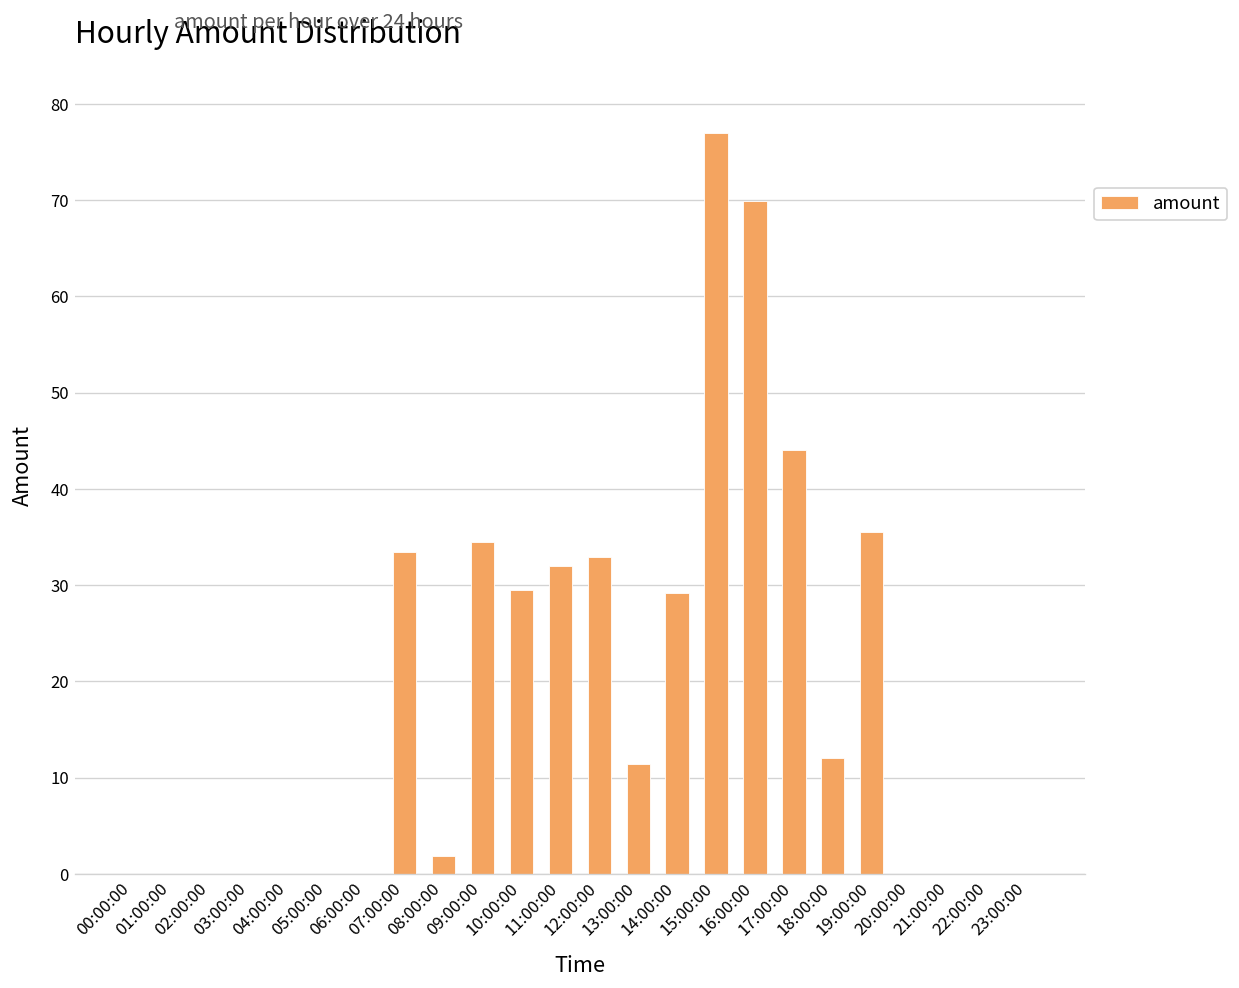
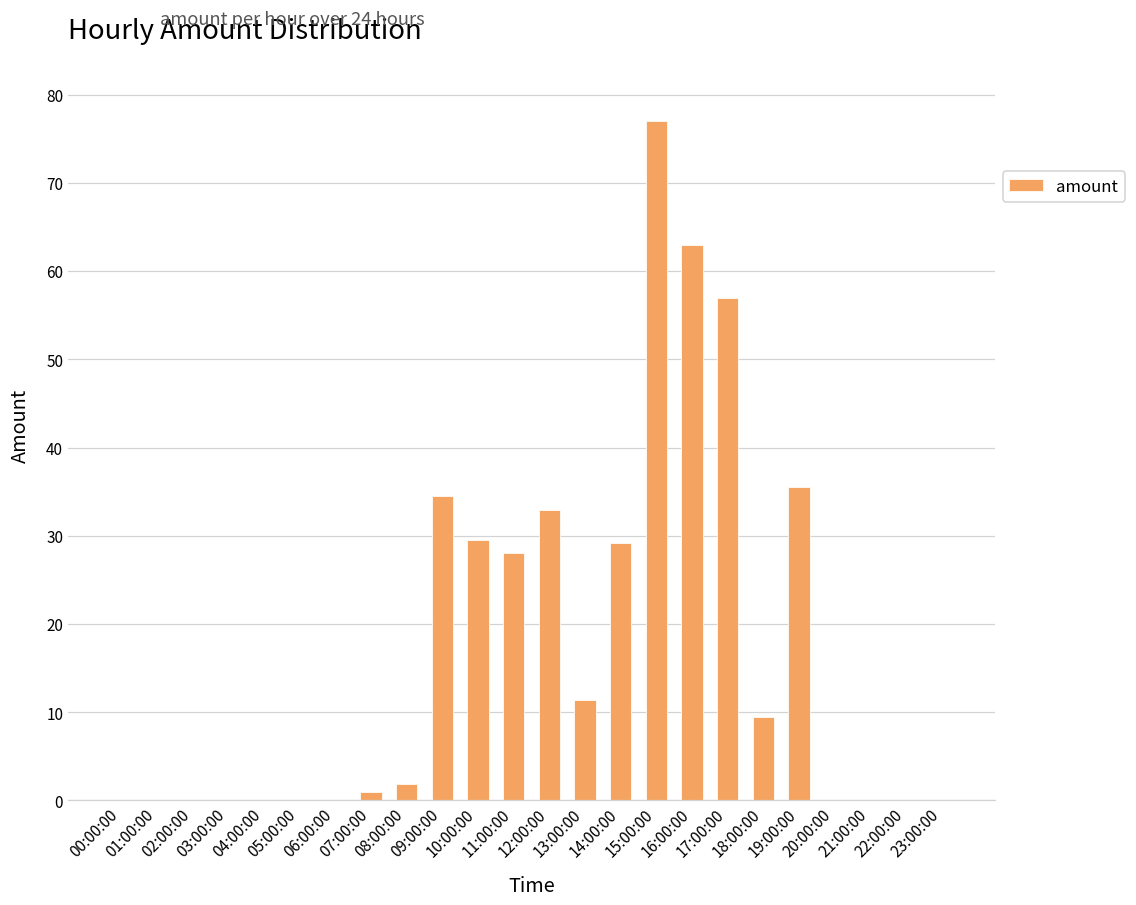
  {
    "00:00:00": 0,
    "01:00:00": 0,
    "02:00:00": 0,
    "03:00:00": 0,
    "04:00:00": 0,
    "05:00:00": 0,
    "06:00:00": 0,
-   "07:00:00": 33,
+   "07:00:00": 1,
    "08:00:00": 2,
    "09:00:00": 35,
    "10:00:00": 30,
-   "11:00:00": 32,
+   "11:00:00": 28,
    "12:00:00": 33,
    "13:00:00": 11,
    "14:00:00": 29,
    "15:00:00": 77,
-   "16:00:00": 70,
-   "17:00:00": 44,
-   "18:00:00": 12,
+   "16:00:00": 63,
+   "17:00:00": 57,
+   "18:00:00": 10,
    "19:00:00": 36,
    "20:00:00": 0,
    "21:00:00": 0,
    "22:00:00": 0,
    "23:00:00": 0
  }
